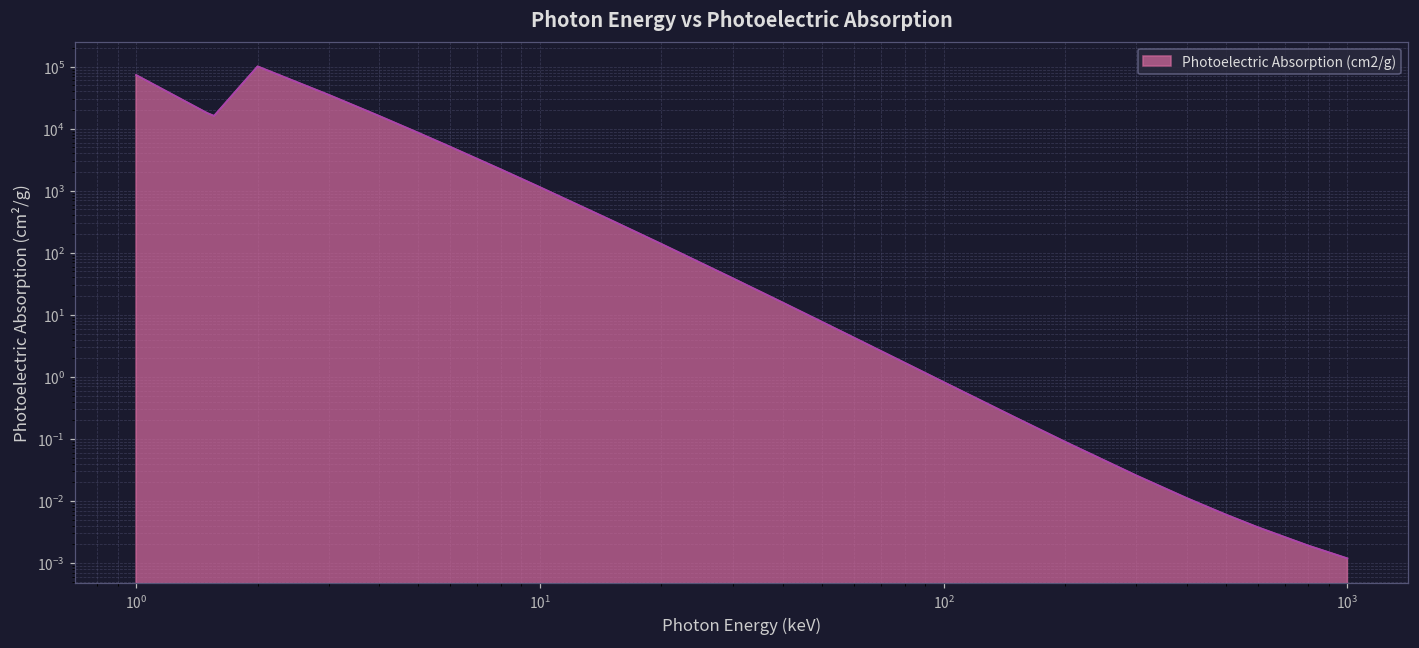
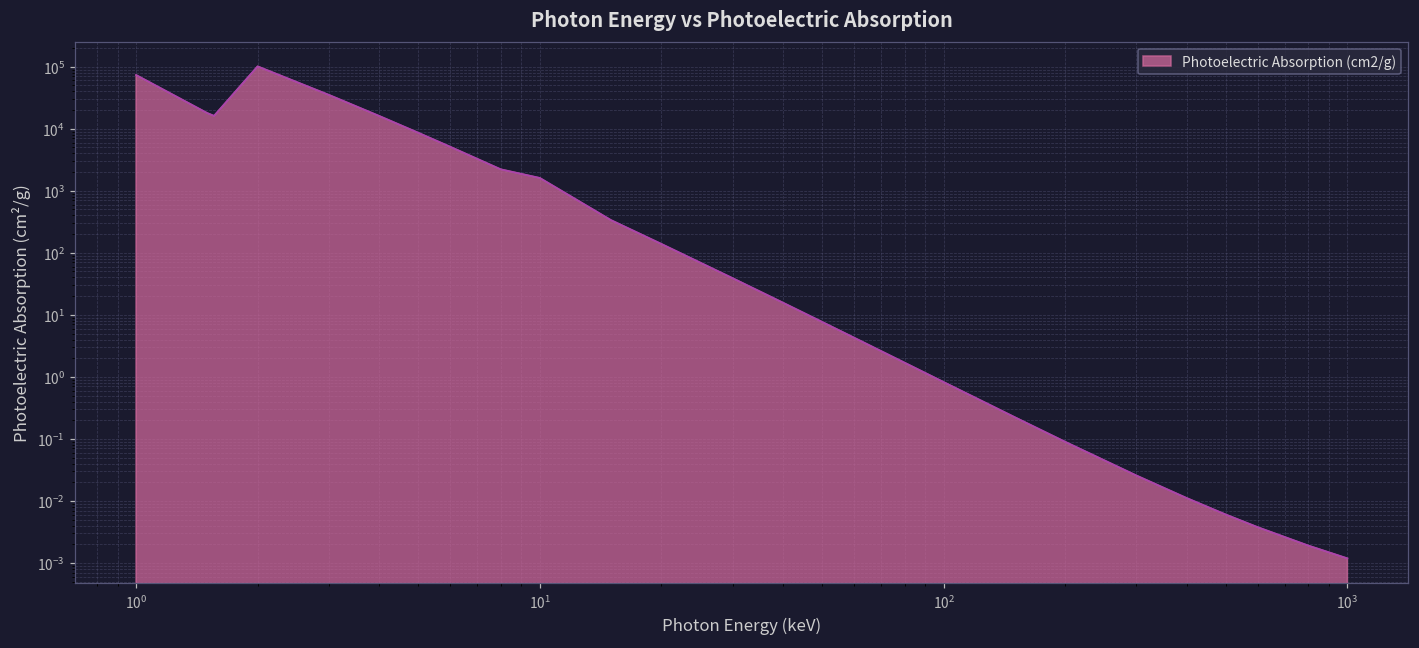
  {
    "10^0": 70000,
-   "10^1": 1100,
+   "10^1": 1600,
    "10^2": 0.8,
    "10^3": 0.0012
  }
